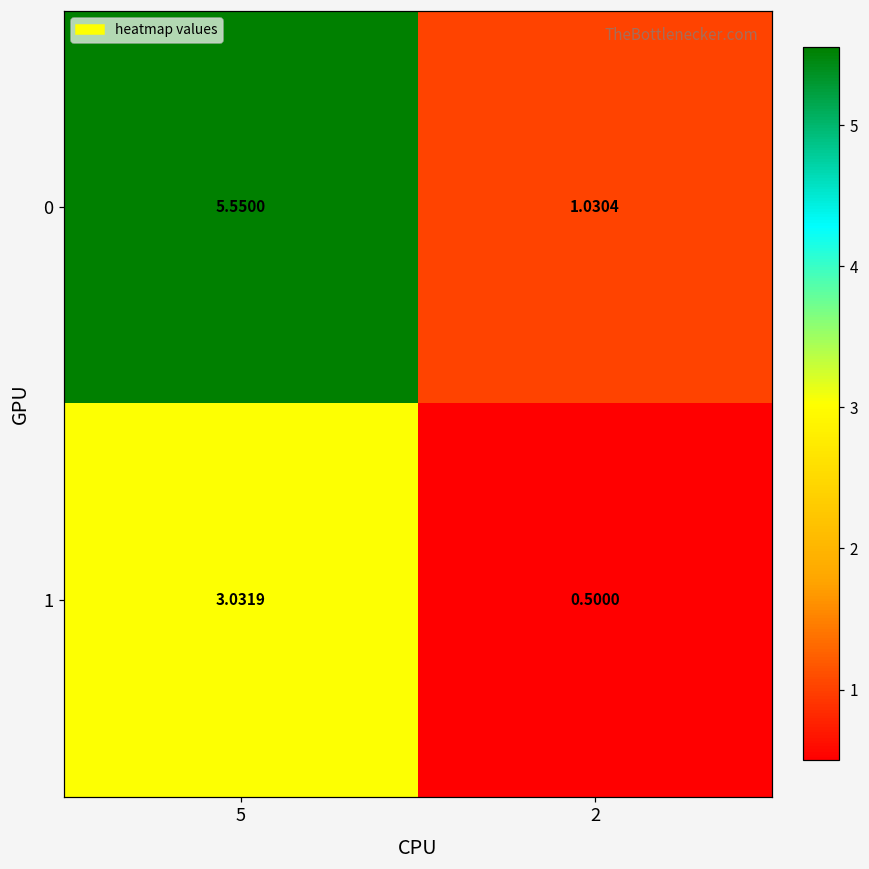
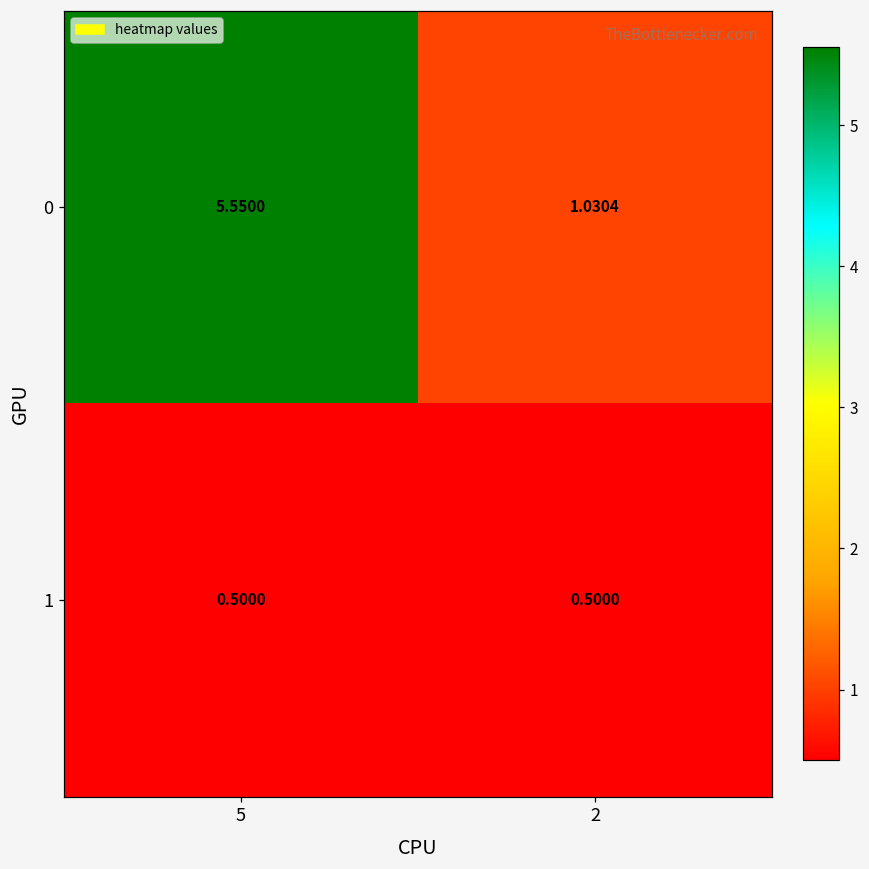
  {
    "0": {
      "5": 5.5500
    },
    "1": {
-     "5": 3.0319,
+     "5": 0.5000,
      "2": 0.5000
    }
  }
